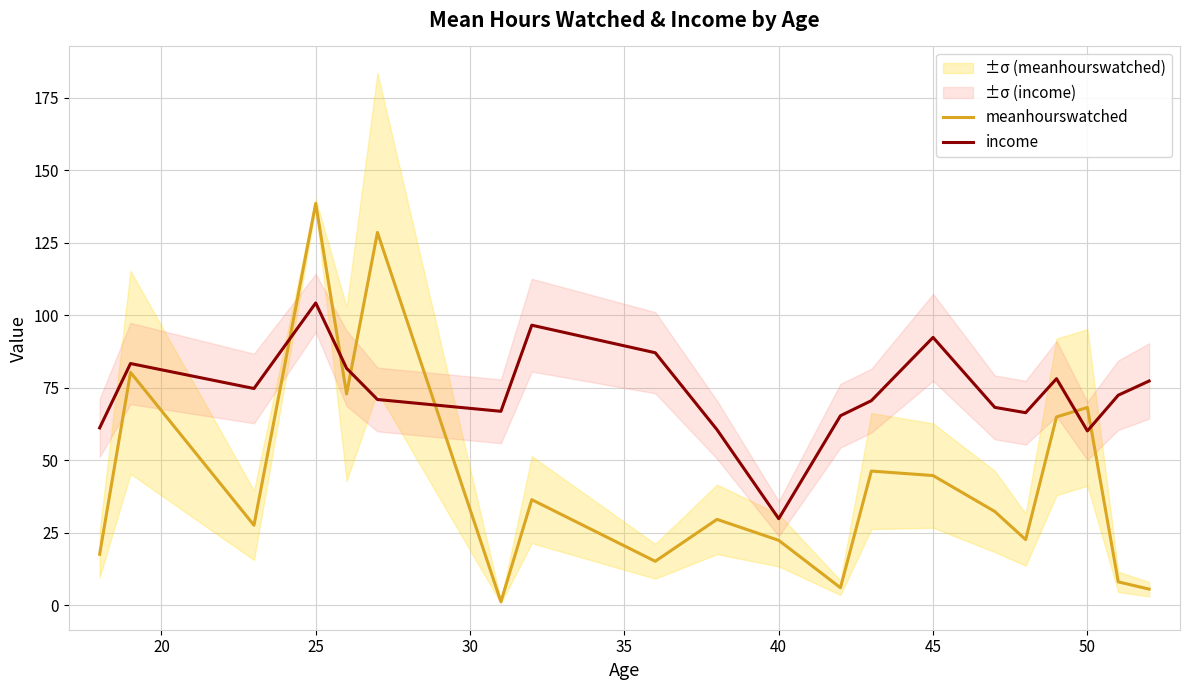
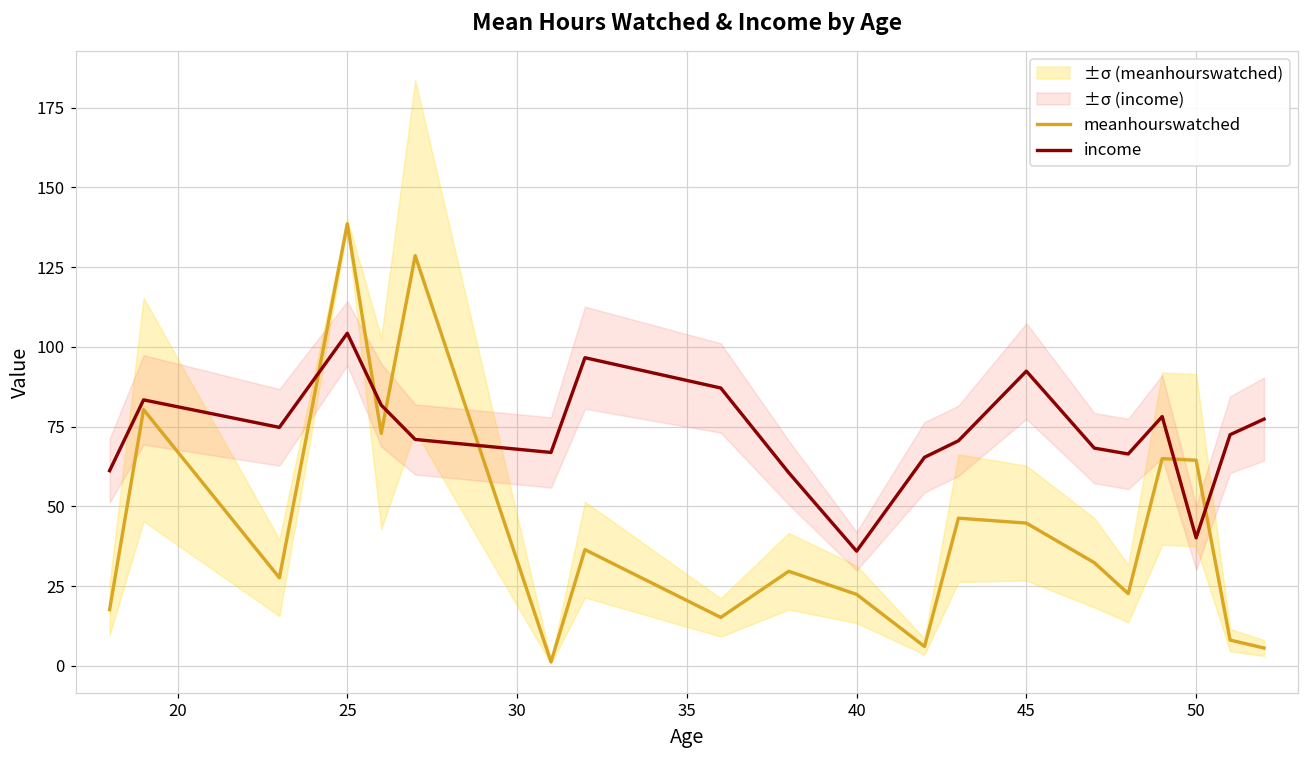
  {
    "meanhourswatched": {
      "25": 139,
      "40": 22,
      "45": 45,
-     "50": 68
+     "50": 64
    },
    "income": {
      "25": 104,
-     "40": 30,
+     "40": 36,
      "45": 92,
-     "50": 60
+     "50": 40
    }
  }
